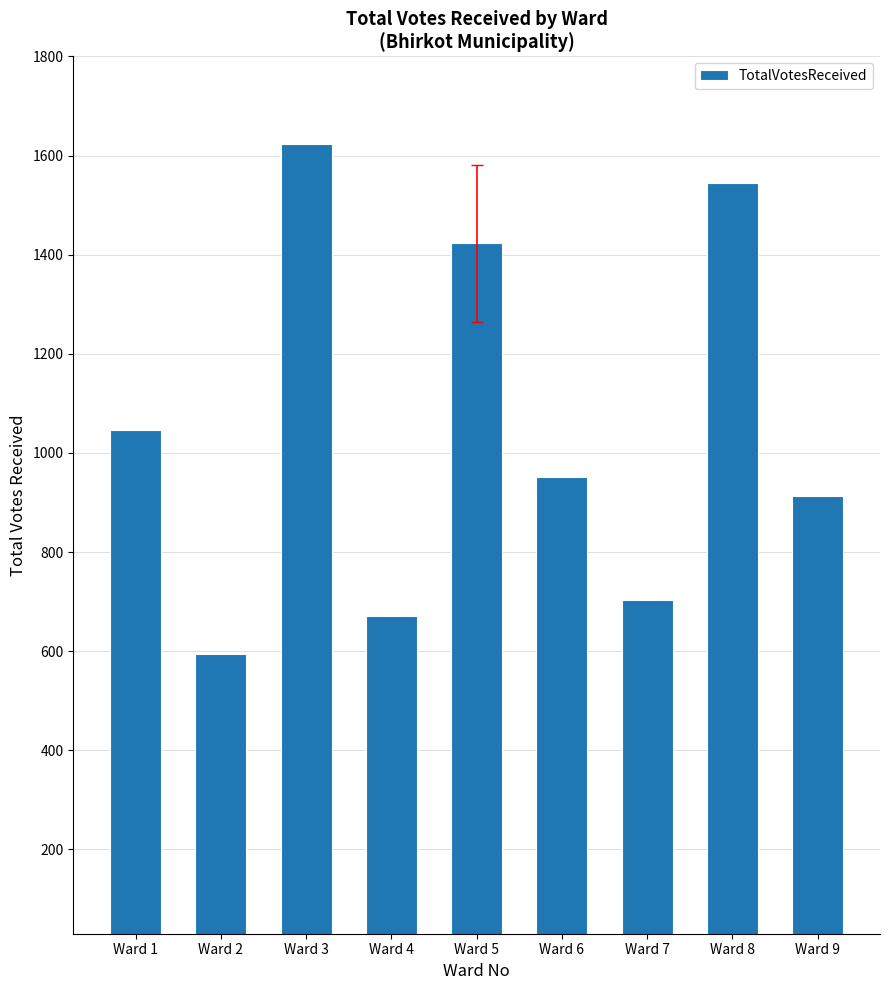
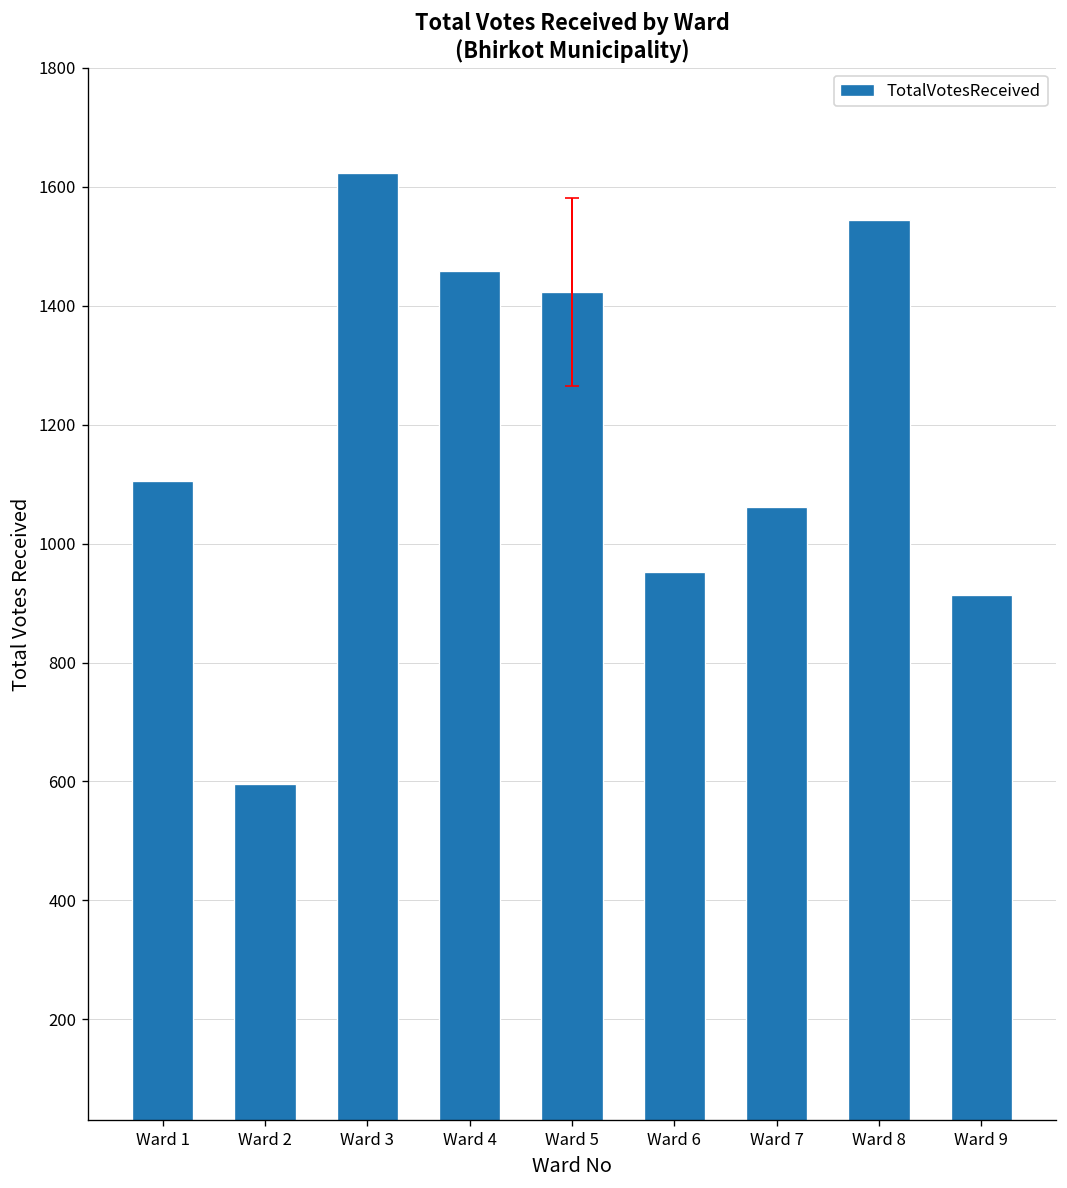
  {
    "TotalVotesReceived": {
-     "Ward 1": 1050,
+     "Ward 1": 1110,
      "Ward 2": 600,
      "Ward 3": 1620,
-     "Ward 4": 670,
+     "Ward 4": 1460,
      "Ward 5": 1420,
      "Ward 6": 950,
-     "Ward 7": 700,
+     "Ward 7": 1060,
      "Ward 8": 1540,
      "Ward 9": 910
    }
  }
